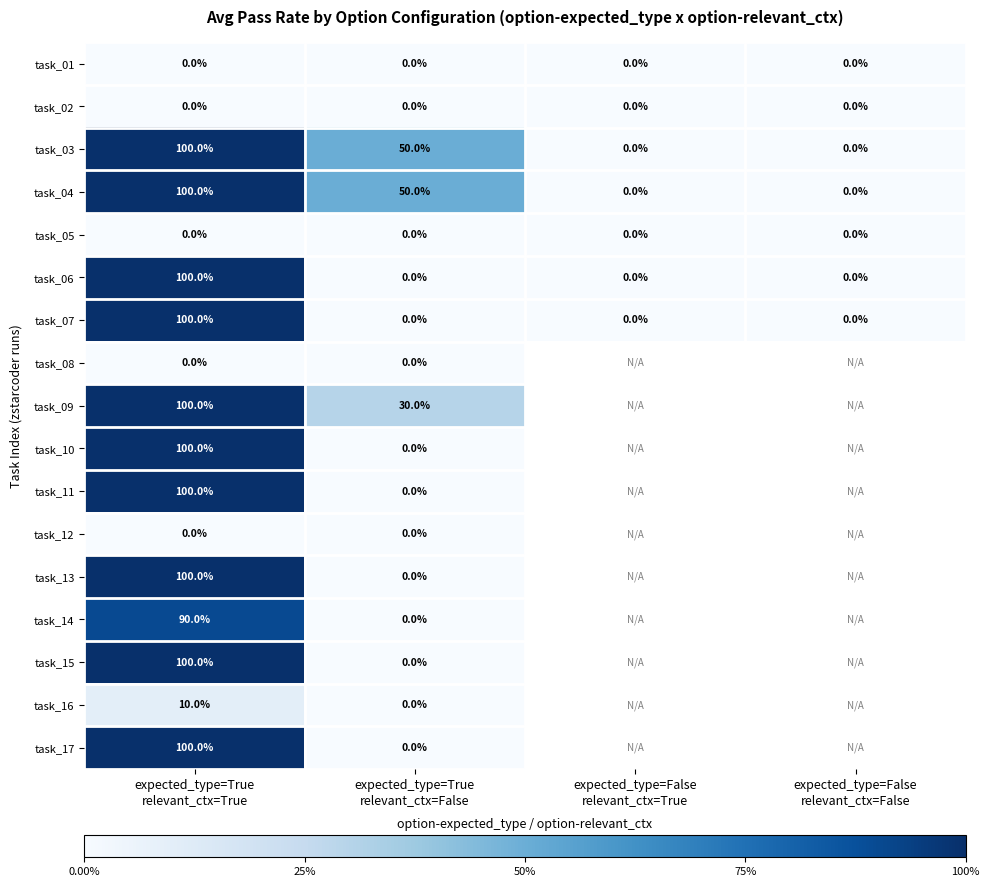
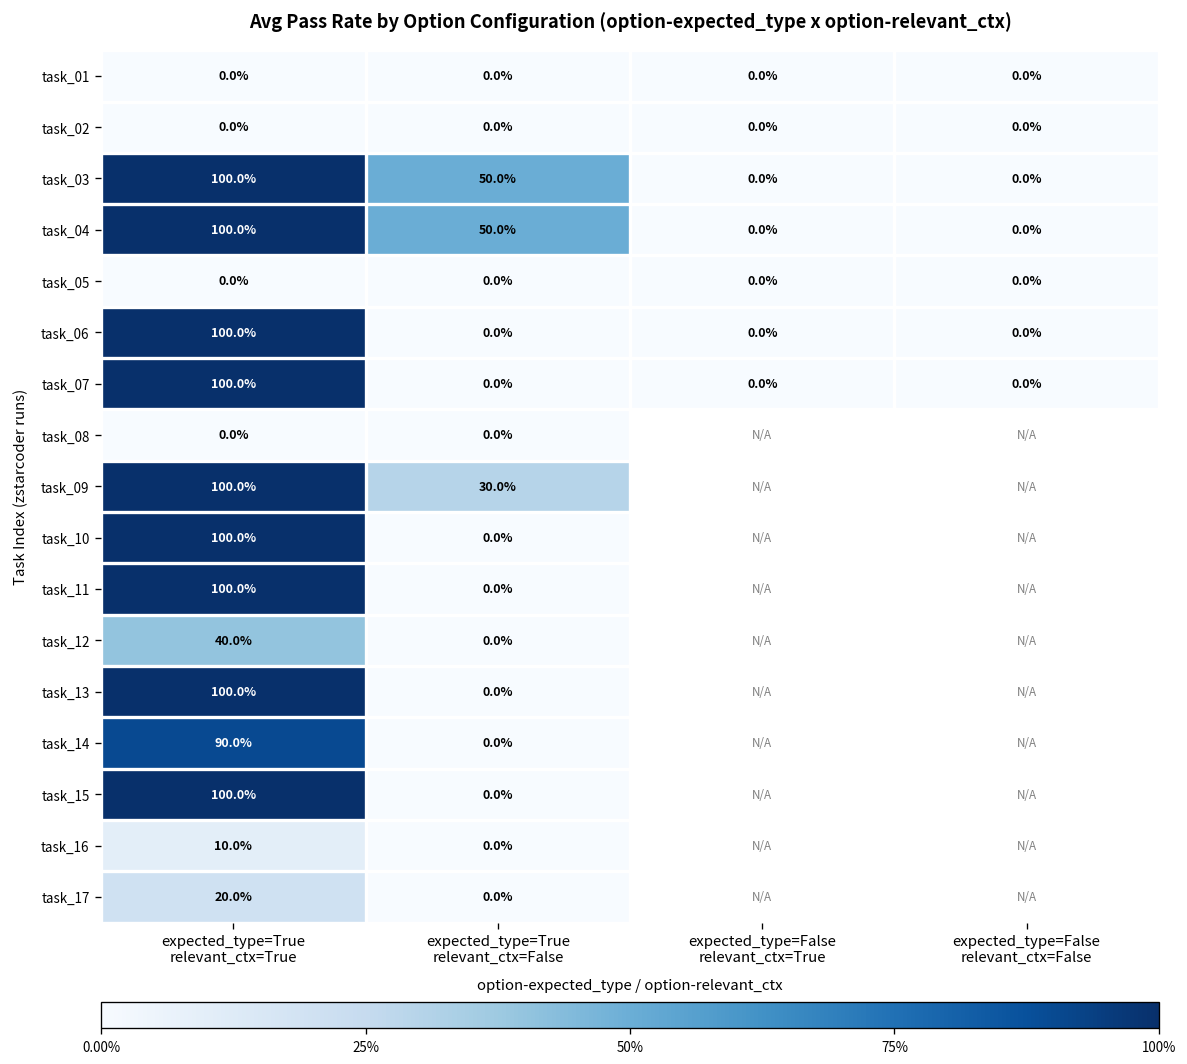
  {
    "task_01": {
      "expected_type=True relevant_ctx=True": "0.0%",
      "expected_type=True relevant_ctx=False": "0.0%",
      "expected_type=False relevant_ctx=True": "0.0%",
      "expected_type=False relevant_ctx=False": "0.0%"
    },
    "task_02": {
      "expected_type=True relevant_ctx=True": "0.0%",
      "expected_type=True relevant_ctx=False": "0.0%",
      "expected_type=False relevant_ctx=True": "0.0%",
      "expected_type=False relevant_ctx=False": "0.0%"
    },
    "task_03": {
      "expected_type=True relevant_ctx=True": "100.0%",
      "expected_type=True relevant_ctx=False": "50.0%",
      "expected_type=False relevant_ctx=True": "0.0%",
      "expected_type=False relevant_ctx=False": "0.0%"
    },
    "task_04": {
      "expected_type=True relevant_ctx=True": "100.0%",
      "expected_type=True relevant_ctx=False": "50.0%",
      "expected_type=False relevant_ctx=True": "0.0%",
      "expected_type=False relevant_ctx=False": "0.0%"
    },
    "task_05": {
      "expected_type=True relevant_ctx=True": "0.0%",
      "expected_type=True relevant_ctx=False": "0.0%",
      "expected_type=False relevant_ctx=True": "0.0%",
      "expected_type=False relevant_ctx=False": "0.0%"
    },
    "task_06": {
      "expected_type=True relevant_ctx=True": "100.0%",
      "expected_type=True relevant_ctx=False": "0.0%",
      "expected_type=False relevant_ctx=True": "0.0%",
      "expected_type=False relevant_ctx=False": "0.0%"
    },
    "task_07": {
      "expected_type=True relevant_ctx=True": "100.0%",
      "expected_type=True relevant_ctx=False": "0.0%",
      "expected_type=False relevant_ctx=True": "0.0%",
      "expected_type=False relevant_ctx=False": "0.0%"
    },
    "task_08": {
      "expected_type=True relevant_ctx=True": "0.0%",
      "expected_type=True relevant_ctx=False": "0.0%"
    },
    "task_09": {
      "expected_type=True relevant_ctx=True": "100.0%",
      "expected_type=True relevant_ctx=False": "30.0%"
    },
    "task_10": {
      "expected_type=True relevant_ctx=True": "100.0%",
      "expected_type=True relevant_ctx=False": "0.0%"
    },
    "task_11": {
      "expected_type=True relevant_ctx=True": "100.0%",
      "expected_type=True relevant_ctx=False": "0.0%"
    },
    "task_12": {
-     "expected_type=True relevant_ctx=True": "0.0%",
+     "expected_type=True relevant_ctx=True": "40.0%",
      "expected_type=True relevant_ctx=False": "0.0%"
    },
    "task_13": {
      "expected_type=True relevant_ctx=True": "100.0%",
      "expected_type=True relevant_ctx=False": "0.0%"
    },
    "task_14": {
      "expected_type=True relevant_ctx=True": "90.0%",
      "expected_type=True relevant_ctx=False": "0.0%"
    },
    "task_15": {
      "expected_type=True relevant_ctx=True": "100.0%",
      "expected_type=True relevant_ctx=False": "0.0%"
    },
    "task_16": {
      "expected_type=True relevant_ctx=True": "10.0%",
      "expected_type=True relevant_ctx=False": "0.0%"
    },
    "task_17": {
-     "expected_type=True relevant_ctx=True": "100.0%",
+     "expected_type=True relevant_ctx=True": "20.0%",
      "expected_type=True relevant_ctx=False": "0.0%"
    }
  }
